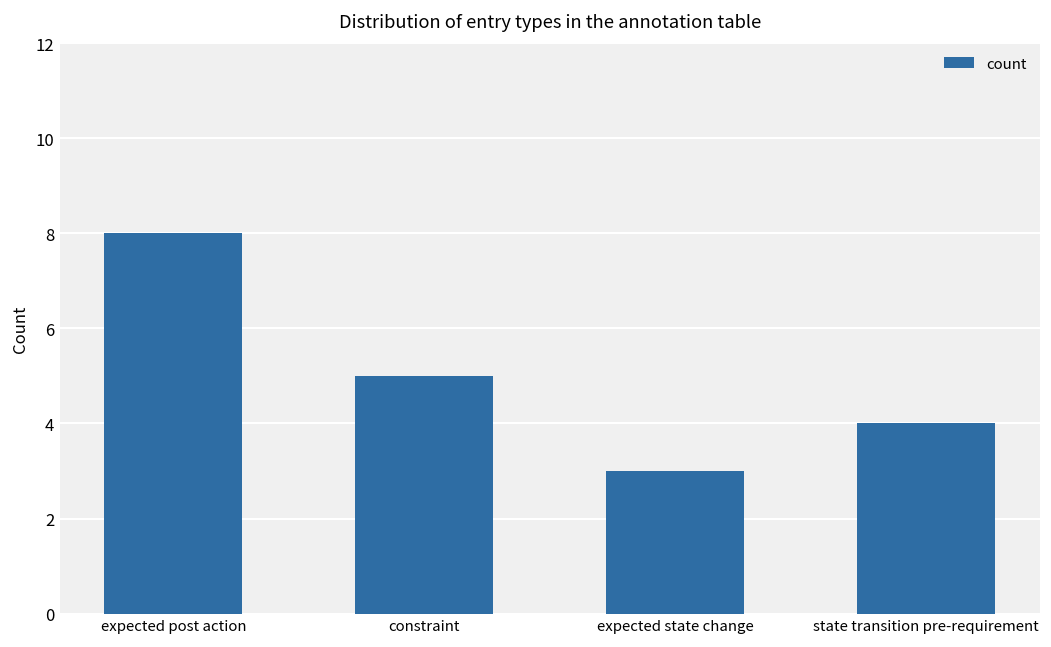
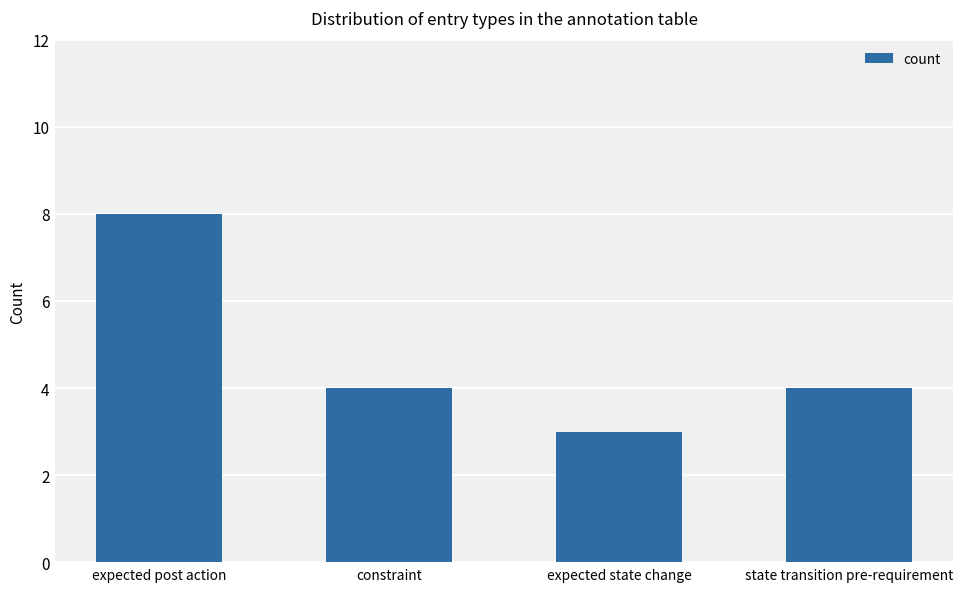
  {
    "expected post action": 8,
-   "constraint": 5,
+   "constraint": 4,
    "expected state change": 3,
    "state transition pre-requirement": 4
  }
